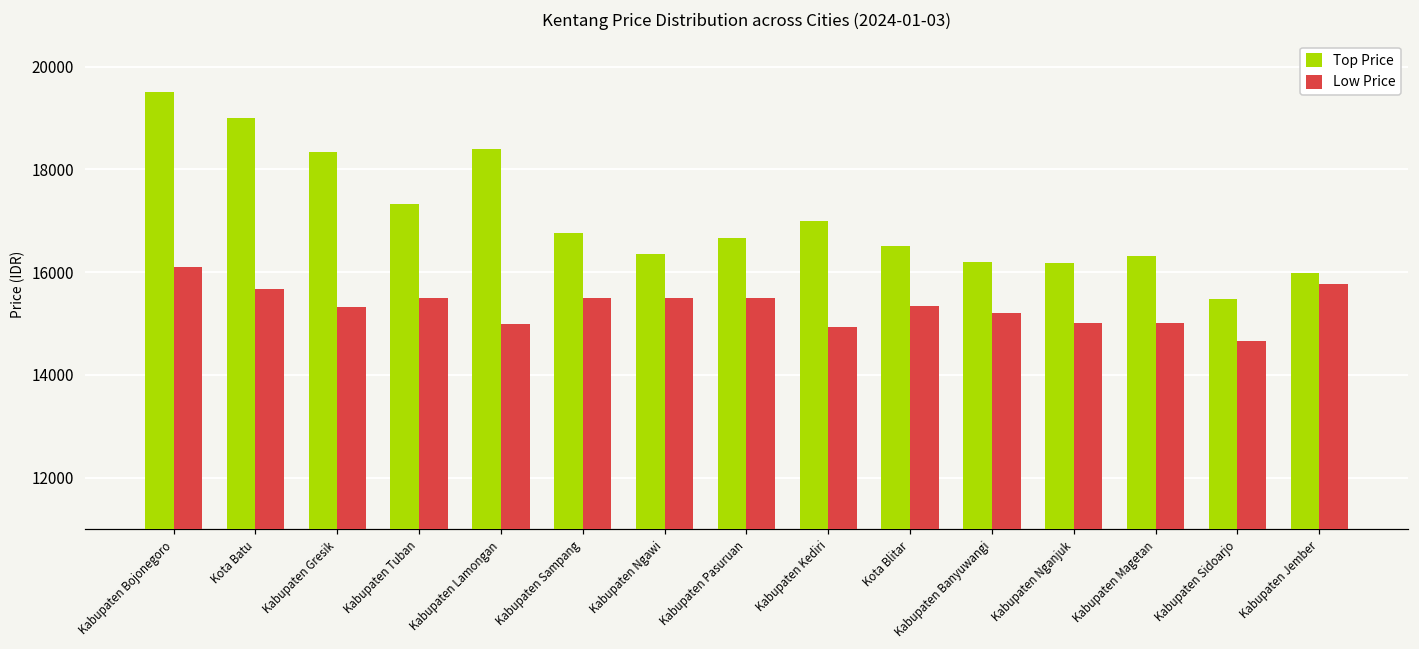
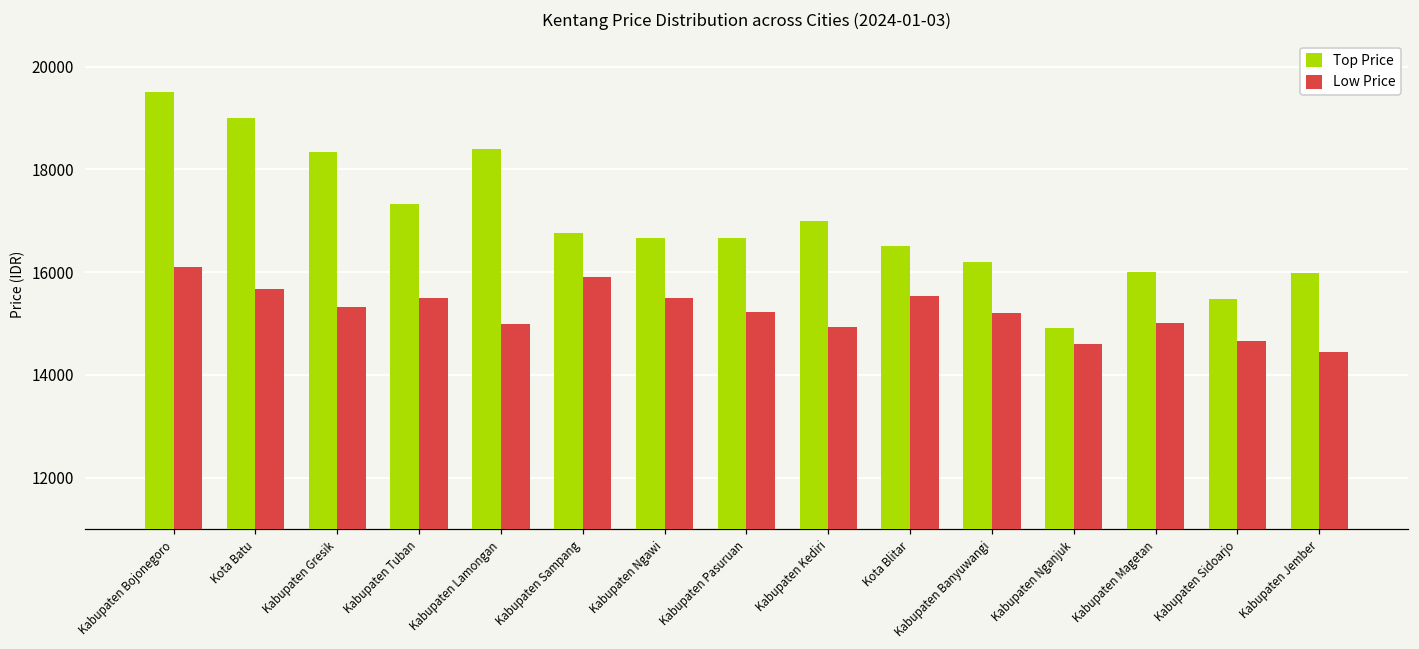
  {
    "Top Price": {
      "Kabupaten Bojonegoro": 19500,
      "Kota Batu": 19000,
      "Kabupaten Gresik": 18300,
      "Kabupaten Tuban": 17300,
      "Kabupaten Lamongan": 18400,
      "Kabupaten Sampang": 16800,
-     "Kabupaten Ngawi": 16300,
+     "Kabupaten Ngawi": 16700,
      "Kabupaten Pasuruan": 16700,
      "Kabupaten Kediri": 17000,
      "Kota Blitar": 16500,
      "Kabupaten Banyuwangi": 16200,
-     "Kabupaten Nganjuk": 16200,
-     "Kabupaten Magetan": 16300,
+     "Kabupaten Nganjuk": 14900,
+     "Kabupaten Magetan": 16000,
      "Kabupaten Sidoarjo": 15500,
      "Kabupaten Jember": 16000
    },
    "Low Price": {
      "Kabupaten Bojonegoro": 16100,
      "Kota Batu": 15700,
      "Kabupaten Gresik": 15300,
      "Kabupaten Tuban": 15500,
      "Kabupaten Lamongan": 15000,
-     "Kabupaten Sampang": 15500,
+     "Kabupaten Sampang": 15900,
      "Kabupaten Ngawi": 15500,
-     "Kabupaten Pasuruan": 15500,
+     "Kabupaten Pasuruan": 15200,
      "Kabupaten Kediri": 14900,
-     "Kota Blitar": 15300,
+     "Kota Blitar": 15500,
      "Kabupaten Banyuwangi": 15200,
-     "Kabupaten Nganjuk": 15000,
+     "Kabupaten Nganjuk": 14600,
      "Kabupaten Magetan": 15000,
      "Kabupaten Sidoarjo": 14700,
-     "Kabupaten Jember": 15800
+     "Kabupaten Jember": 14500
    }
  }
